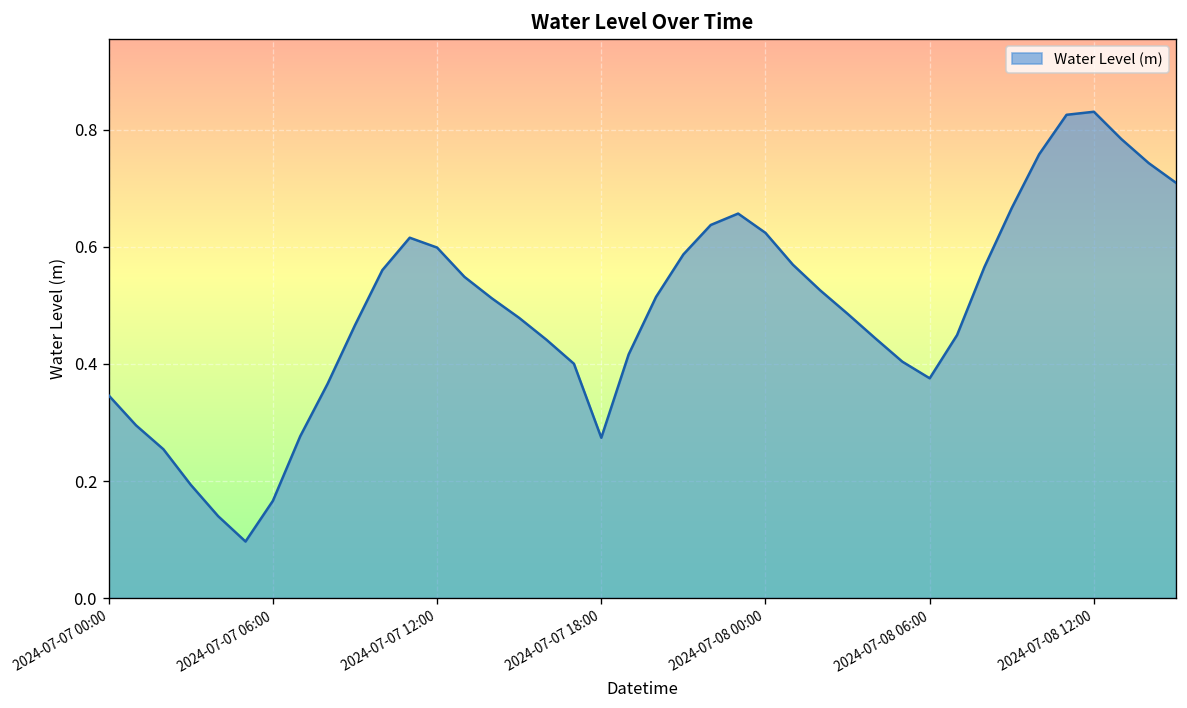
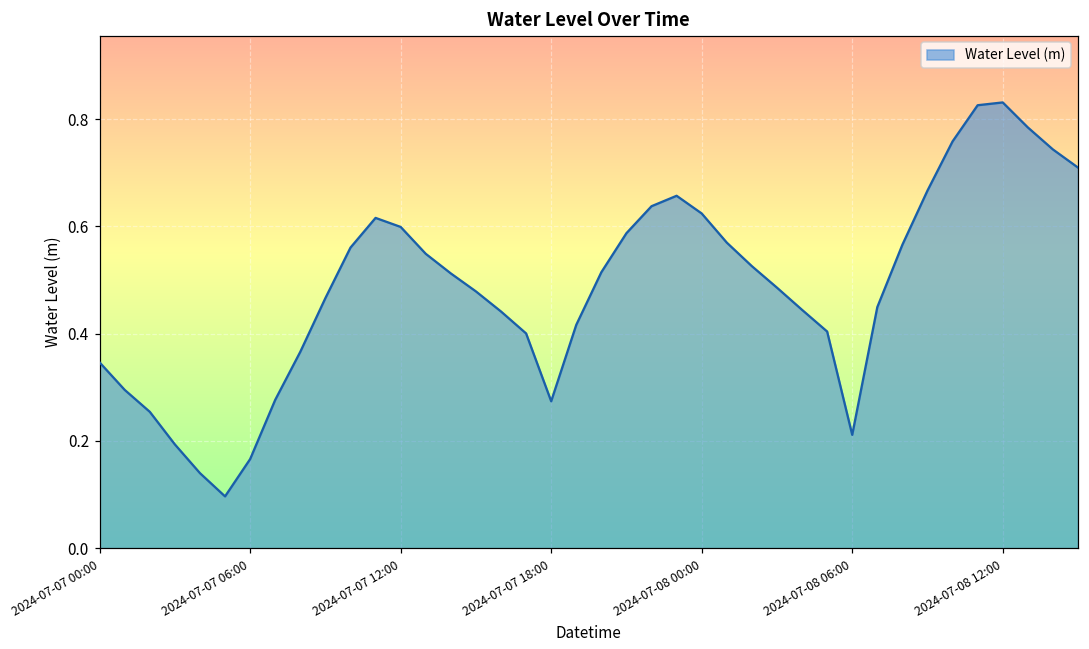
  {
    "2024-07-07 00:00": 0.35,
    "2024-07-07 06:00": 0.17,
    "2024-07-07 12:00": 0.60,
    "2024-07-07 18:00": 0.27,
    "2024-07-08 00:00": 0.62,
-   "2024-07-08 06:00": 0.38,
+   "2024-07-08 06:00": 0.21,
    "2024-07-08 12:00": 0.83
  }
